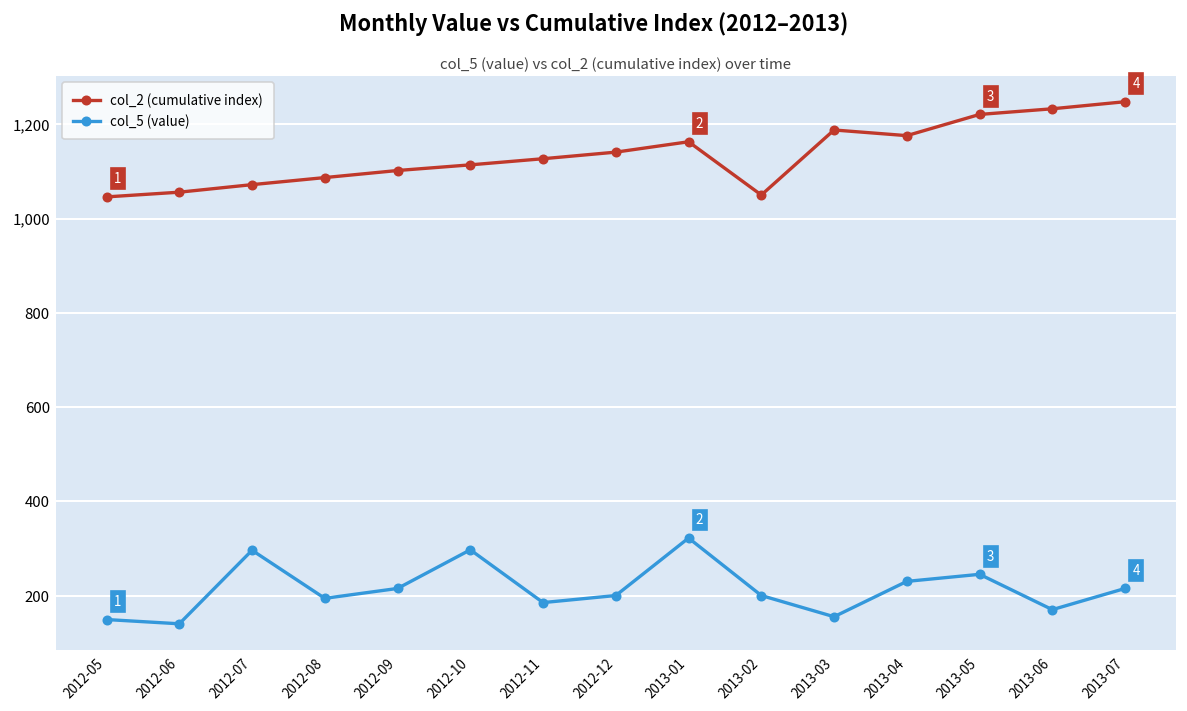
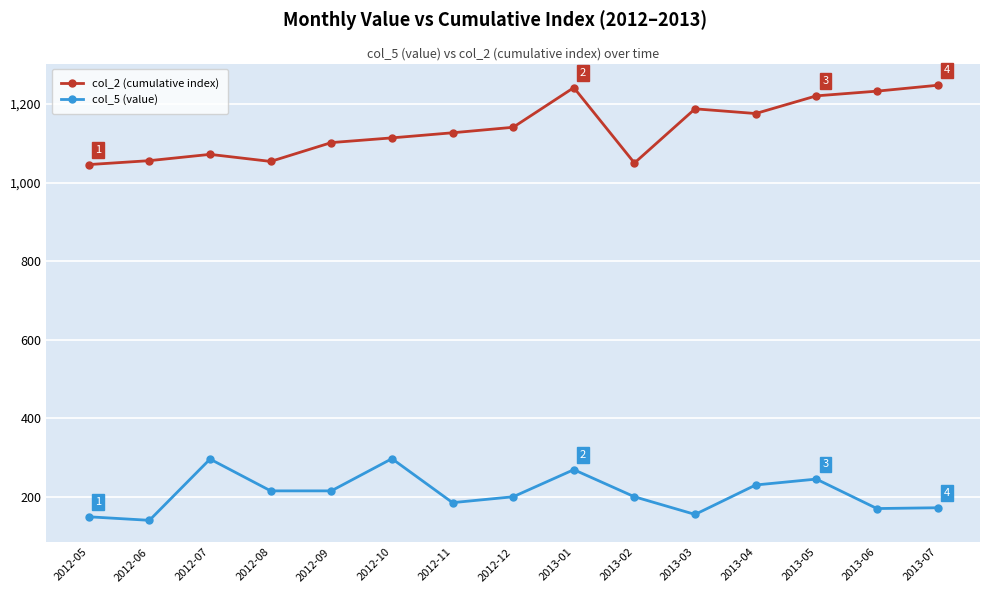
  {
    "col_2 (cumulative index)": {
      "2012-06": "1,060",
      "2012-07": "1,070",
-     "2012-08": "1,090",
+     "2012-08": "1,050",
      "2012-09": "1,100",
      "2012-10": "1,110",
      "2012-11": "1,130",
      "2012-12": "1,140",
-     "2013-01": "1,160",
+     "2013-01": "1,240",
      "2013-02": "1,050",
      "2013-03": "1,190",
      "2013-04": "1,180",
      "2013-06": "1,230"
    },
    "col_5 (value)": {
      "2012-06": "140",
      "2012-07": "300",
-     "2012-08": "190",
+     "2012-08": "220",
      "2012-09": "220",
      "2012-10": "300",
      "2012-11": "190",
      "2012-12": "200",
-     "2013-01": "320",
+     "2013-01": "270",
      "2013-02": "200",
      "2013-03": "160",
      "2013-04": "230",
      "2013-06": "170",
-     "2013-07": "220"
+     "2013-07": "170"
    }
  }
